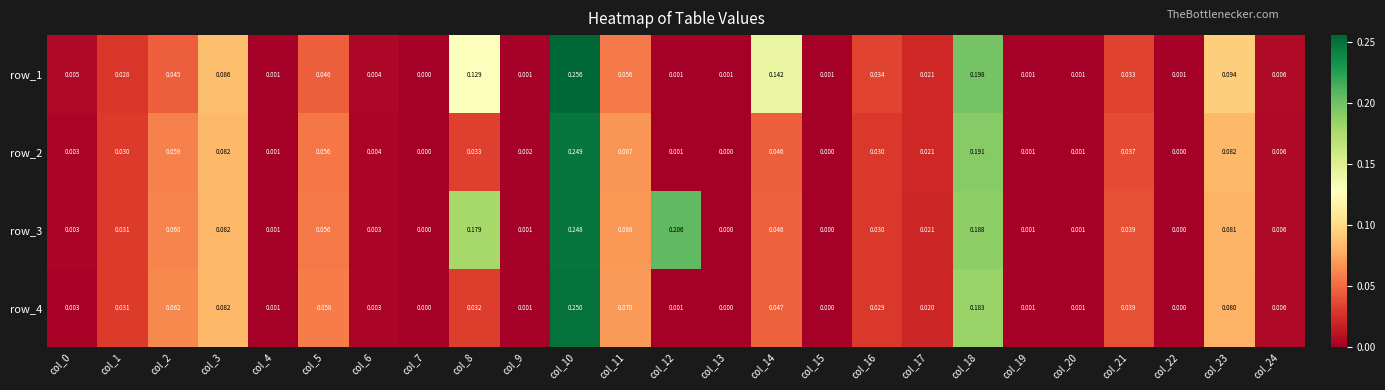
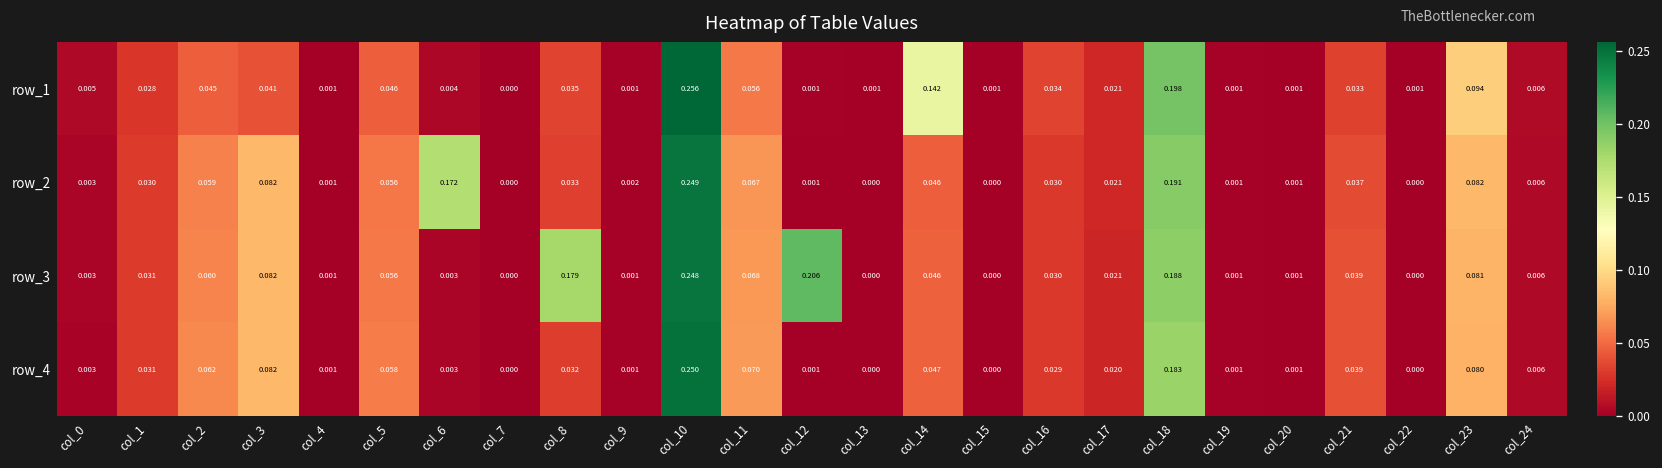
  {
    "row_1": {
      "col_0": 0.005,
      "col_1": 0.028,
      "col_2": 0.045,
-     "col_3": 0.086,
+     "col_3": 0.041,
      "col_4": 0.001,
      "col_5": 0.046,
      "col_6": 0.004,
      "col_7": 0.000,
-     "col_8": 0.129,
+     "col_8": 0.035,
      "col_9": 0.001,
      "col_10": 0.256,
      "col_11": 0.056,
      "col_12": 0.001,
      "col_13": 0.001,
      "col_14": 0.142,
      "col_15": 0.001,
      "col_16": 0.034,
      "col_17": 0.021,
      "col_18": 0.198,
      "col_19": 0.001,
      "col_20": 0.001,
      "col_21": 0.033,
      "col_22": 0.001,
      "col_23": 0.094,
      "col_24": 0.006
    },
    "row_2": {
      "col_0": 0.003,
      "col_1": 0.030,
      "col_2": 0.059,
      "col_3": 0.082,
      "col_4": 0.001,
      "col_5": 0.056,
-     "col_6": 0.004,
+     "col_6": 0.172,
      "col_7": 0.000,
      "col_8": 0.033,
      "col_9": 0.002,
      "col_10": 0.249,
      "col_11": 0.067,
      "col_12": 0.001,
      "col_13": 0.000,
      "col_14": 0.046,
      "col_15": 0.000,
      "col_16": 0.030,
      "col_17": 0.021,
      "col_18": 0.191,
      "col_19": 0.001,
      "col_20": 0.001,
      "col_21": 0.037,
      "col_22": 0.000,
      "col_23": 0.082,
      "col_24": 0.006
    },
    "row_3": {
      "col_0": 0.003,
      "col_1": 0.031,
      "col_2": 0.060,
      "col_3": 0.082,
      "col_4": 0.001,
      "col_5": 0.056,
      "col_6": 0.003,
      "col_7": 0.000,
      "col_8": 0.179,
      "col_9": 0.001,
      "col_10": 0.248,
      "col_11": 0.068,
      "col_12": 0.206,
      "col_13": 0.000,
      "col_14": 0.046,
      "col_15": 0.000,
      "col_16": 0.030,
      "col_17": 0.021,
      "col_18": 0.188,
      "col_19": 0.001,
      "col_20": 0.001,
      "col_21": 0.039,
      "col_22": 0.000,
      "col_23": 0.081,
      "col_24": 0.006
    },
    "row_4": {
      "col_0": 0.003,
      "col_1": 0.031,
      "col_2": 0.062,
      "col_3": 0.082,
      "col_4": 0.001,
      "col_5": 0.058,
      "col_6": 0.003,
      "col_7": 0.000,
      "col_8": 0.032,
      "col_9": 0.001,
      "col_10": 0.250,
      "col_11": 0.070,
      "col_12": 0.001,
      "col_13": 0.000,
      "col_14": 0.047,
      "col_15": 0.000,
      "col_16": 0.029,
      "col_17": 0.020,
      "col_18": 0.183,
      "col_19": 0.001,
      "col_20": 0.001,
      "col_21": 0.039,
      "col_22": 0.000,
      "col_23": 0.080,
      "col_24": 0.006
    }
  }
